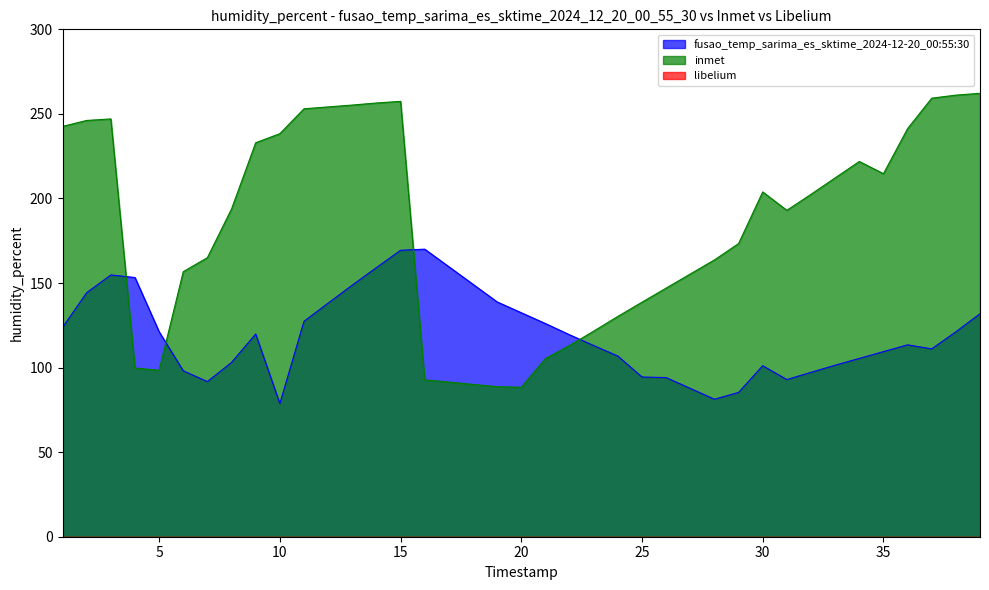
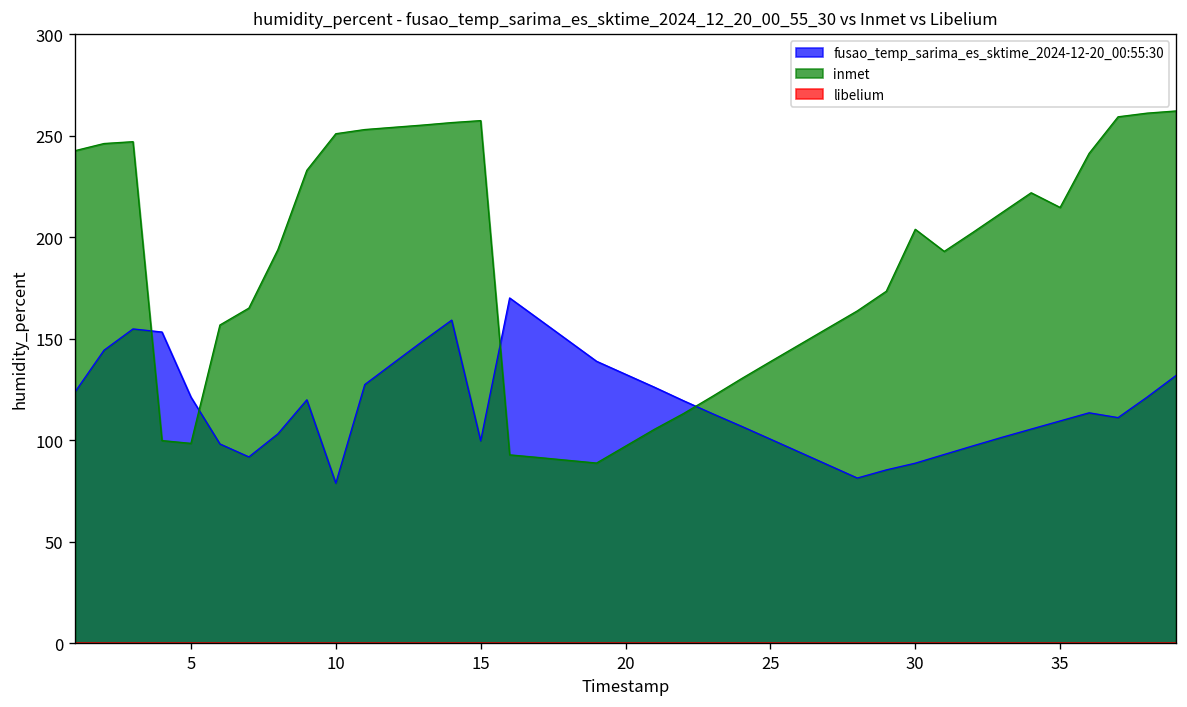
  {
    "fusao_temp_sarima_es_sktime_2024-12-20_00:55:30": {
      "5": 121,
      "10": 79,
-     "15": 169,
+     "15": 100,
      "20": 132,
-     "25": 94,
-     "30": 101,
+     "25": 100,
+     "30": 89,
      "35": 109
    },
    "inmet": {
      "5": 98,
-     "10": 238,
+     "10": 251,
      "15": 257,
-     "20": 88,
+     "20": 97,
      "25": 139,
      "30": 204,
      "35": 215
    },
    "libelium": {
      "5": 0,
      "10": 0,
      "15": 0,
      "20": 0,
      "25": 0,
      "30": 0,
      "35": 0
    }
  }
